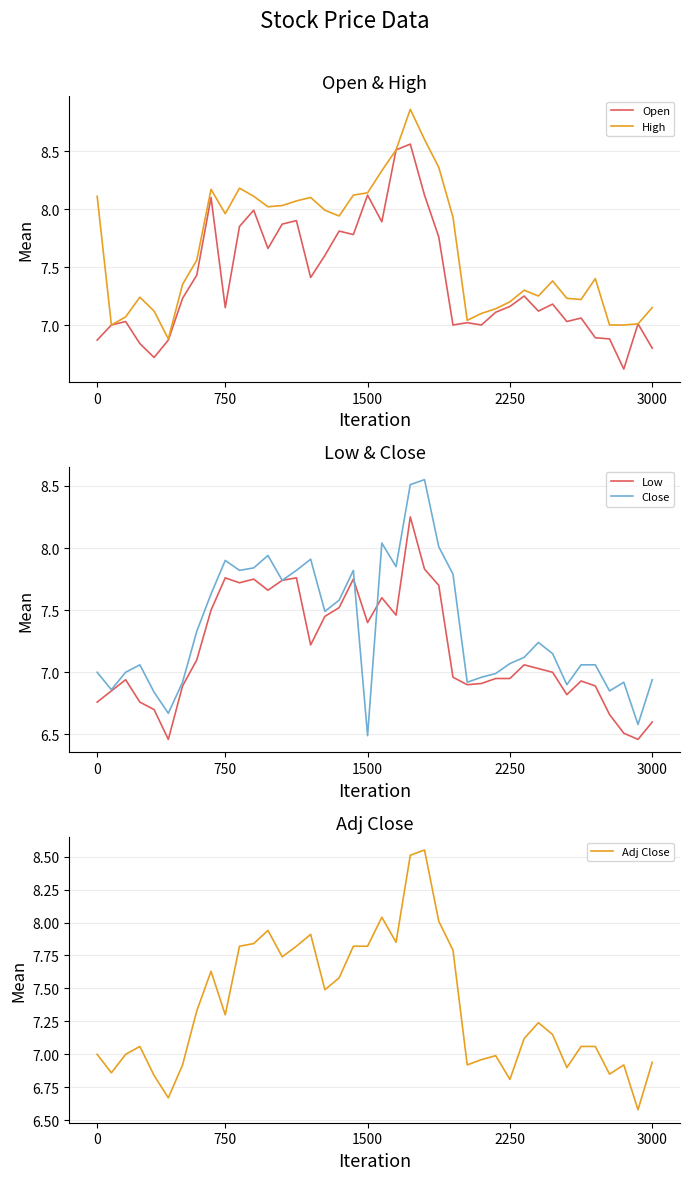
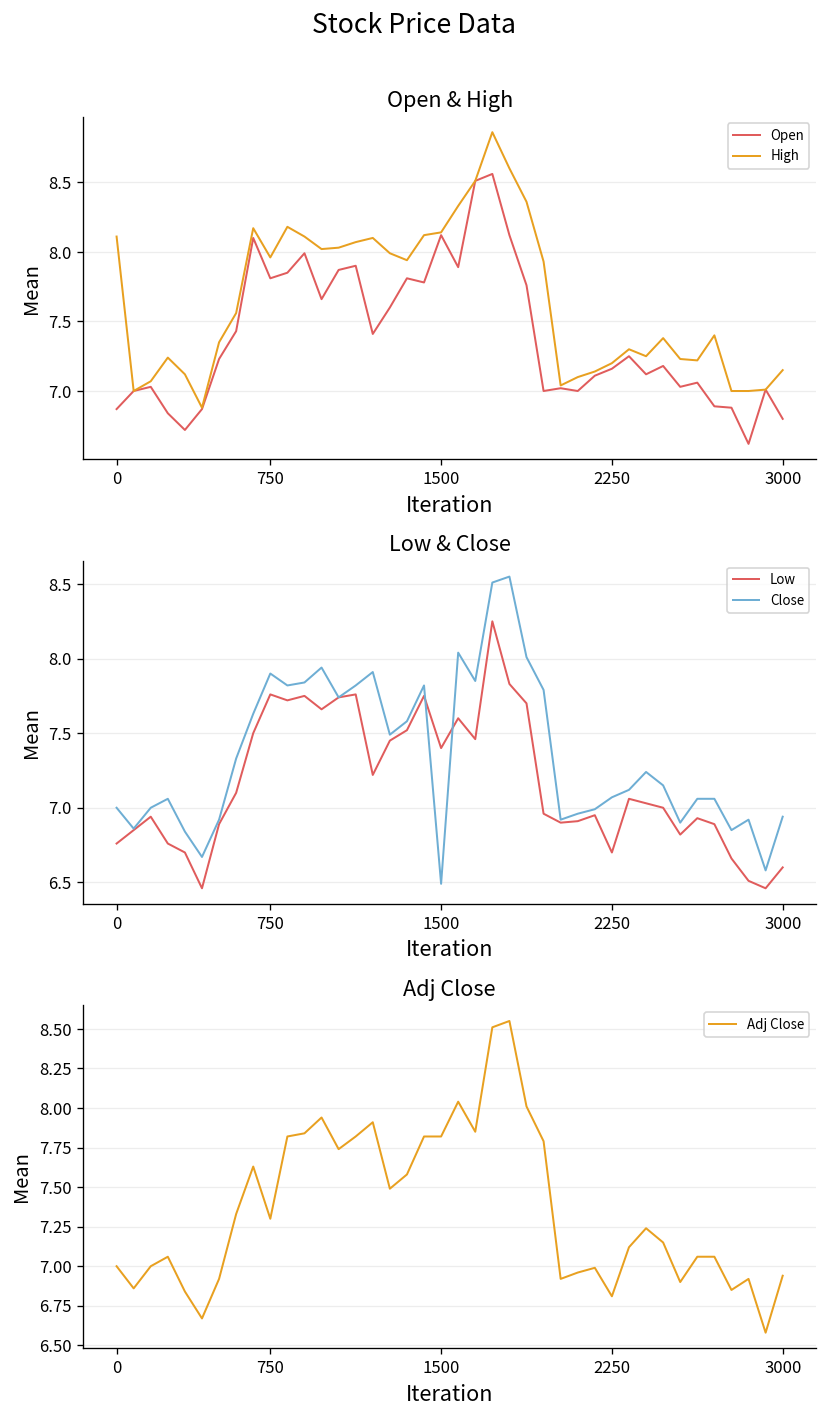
  {
    "Open & High": {
      "Open": {
        "0": 6.87,
-       "750": 7.15,
+       "750": 7.81,
        "2250": 7.16,
        "3000": 6.80
      },
      "High": {
        "0": 8.11,
        "750": 7.96,
        "2250": 7.20,
        "3000": 7.15
      }
    },
    "Low & Close": {
      "Low": {
        "0": 6.76,
        "750": 7.76,
        "1500": 7.40,
-       "2250": 6.95,
+       "2250": 6.70,
        "3000": 6.60
      },
      "Close": {
        "0": 7.00,
        "750": 7.90,
        "1500": 6.49,
        "2250": 7.07,
        "3000": 6.94
      }
    },
    "Adj Close": {
      "0": 7.00,
      "750": 7.30,
      "1500": 7.82,
      "2250": 6.81,
      "3000": 6.94
    }
  }
